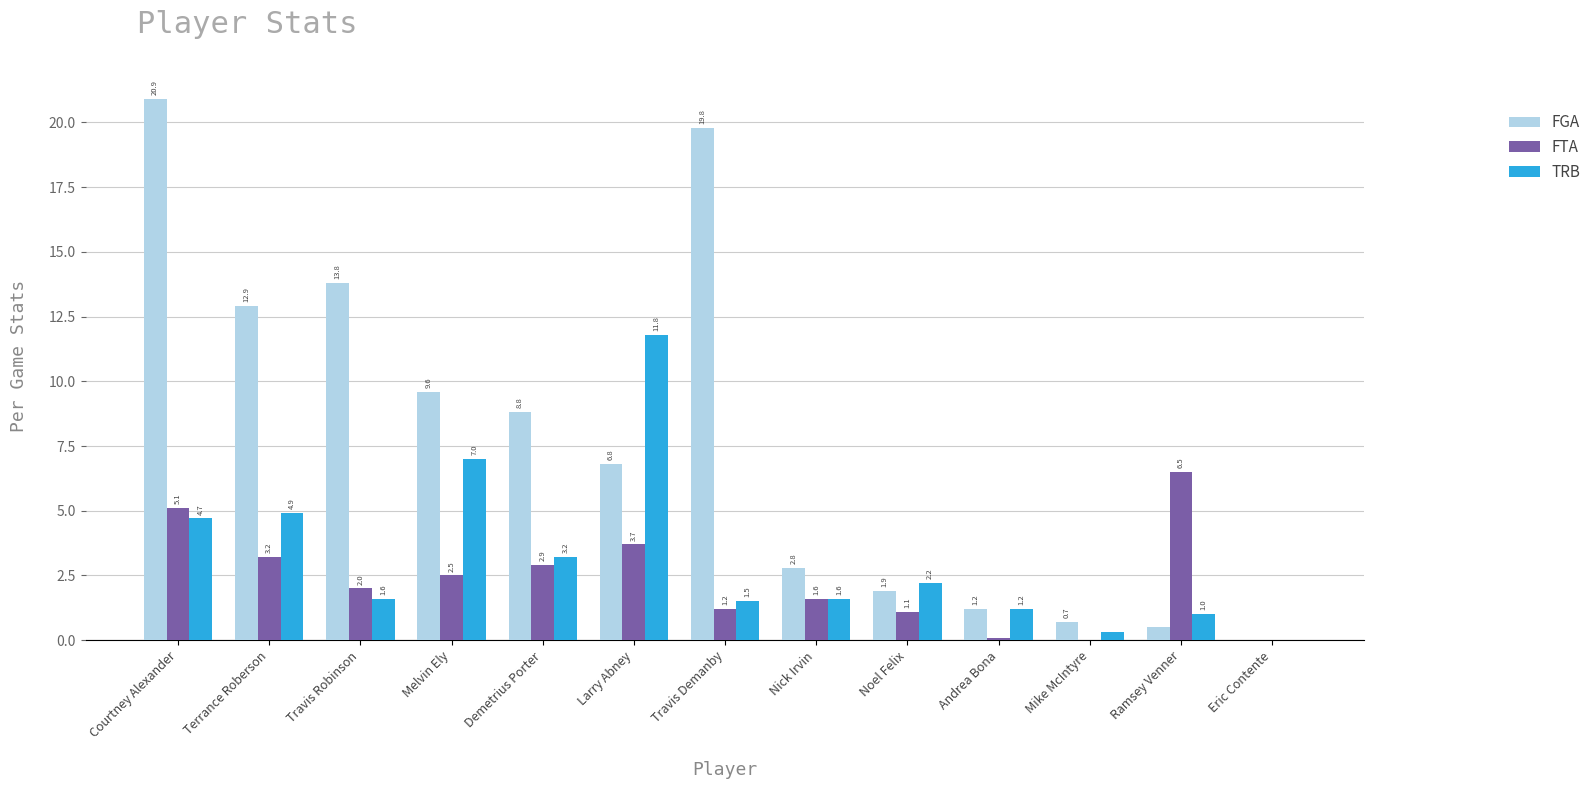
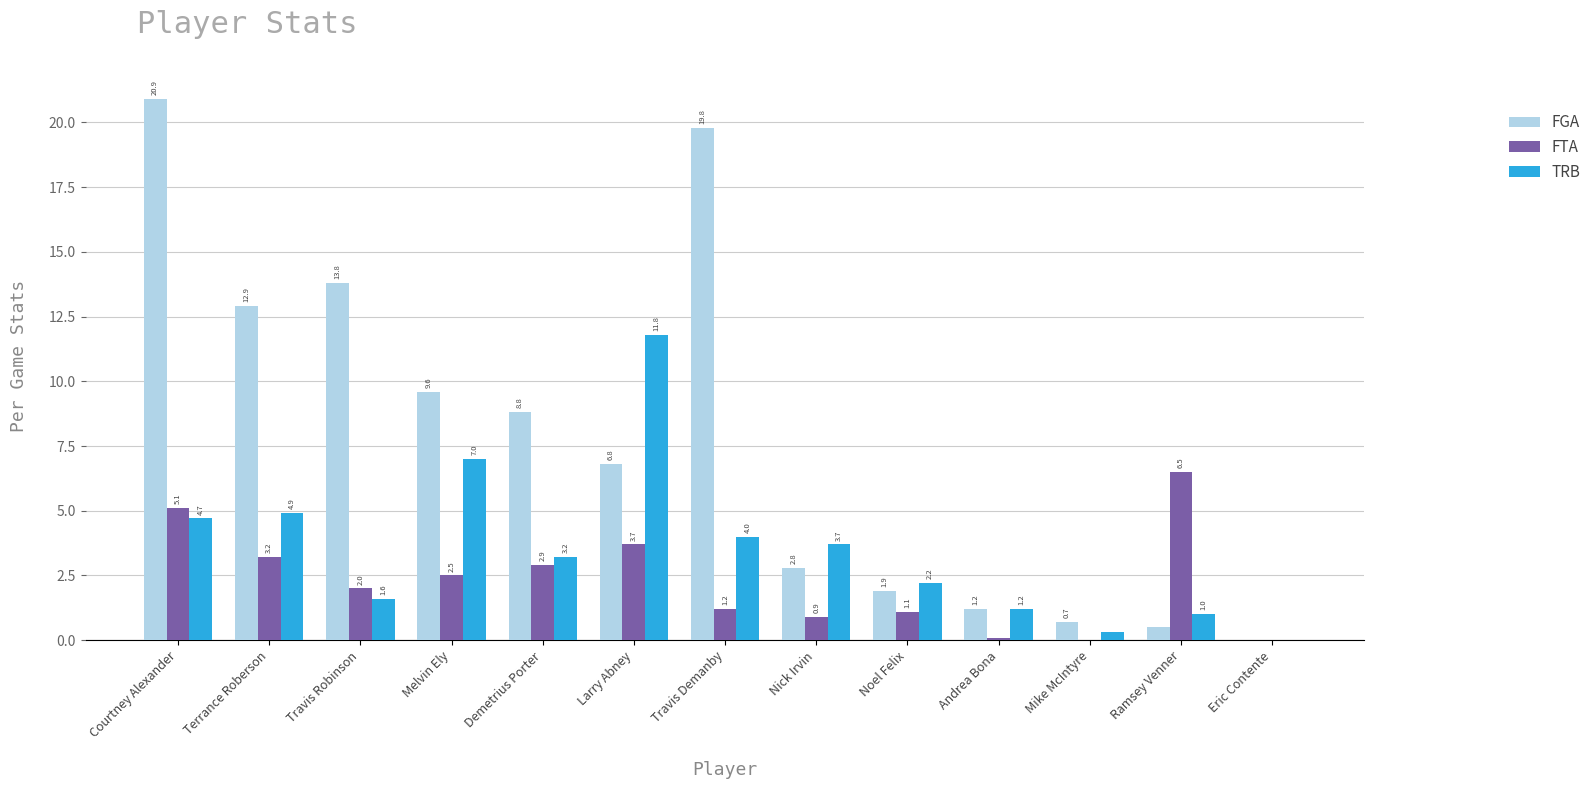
  {
    "FGA": {
      "Courtney Alexander": 20.9,
      "Terrance Roberson": 12.9,
      "Travis Robinson": 13.8,
      "Melvin Ely": 9.6,
      "Demetrius Porter": 8.8,
      "Larry Abney": 6.8,
      "Travis Demanby": 19.8,
      "Nick Irvin": 2.8,
      "Noel Felix": 1.9,
      "Andrea Bona": 1.2,
      "Mike McIntyre": 0.7
    },
    "FTA": {
      "Courtney Alexander": 5.1,
      "Terrance Roberson": 3.2,
      "Travis Robinson": 2.0,
      "Melvin Ely": 2.5,
      "Demetrius Porter": 2.9,
      "Larry Abney": 3.7,
      "Travis Demanby": 1.2,
-     "Nick Irvin": 1.6,
+     "Nick Irvin": 0.9,
      "Noel Felix": 1.1,
      "Ramsey Venner": 6.5
    },
    "TRB": {
      "Courtney Alexander": 4.7,
      "Terrance Roberson": 4.9,
      "Travis Robinson": 1.6,
      "Melvin Ely": 7.0,
      "Demetrius Porter": 3.2,
      "Larry Abney": 11.8,
-     "Travis Demanby": 1.5,
-     "Nick Irvin": 1.6,
+     "Travis Demanby": 4.0,
+     "Nick Irvin": 3.7,
      "Noel Felix": 2.2,
      "Andrea Bona": 1.2,
      "Ramsey Venner": 1.0
    }
  }
